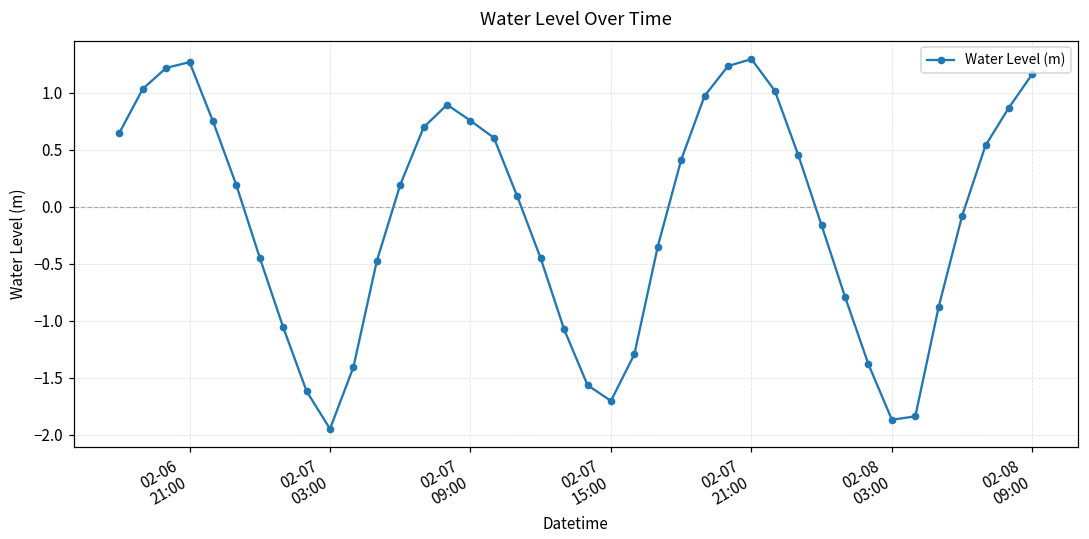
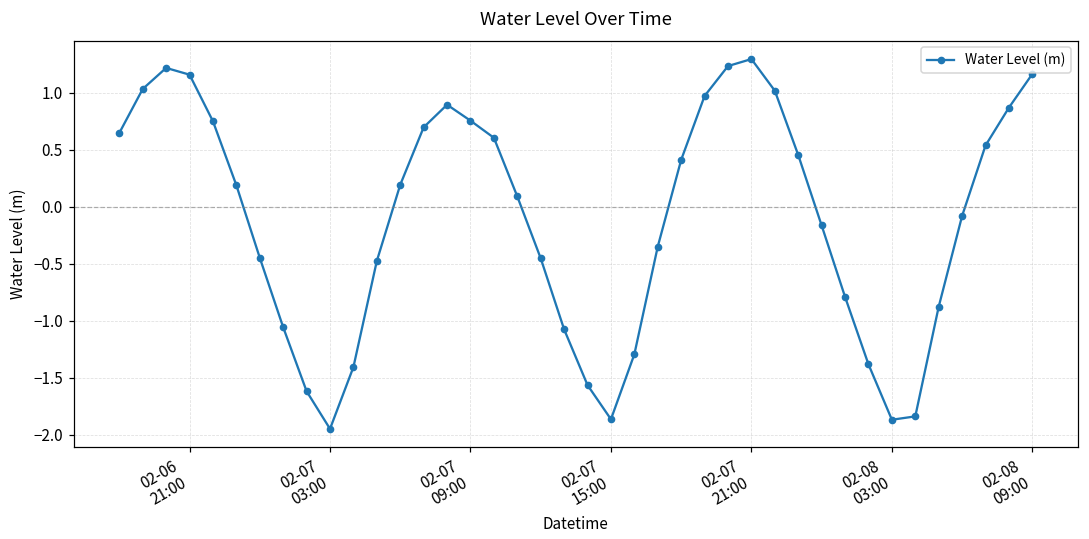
  {
-   "02-06 21:00": 1.27,
+   "02-06 21:00": 1.16,
    "02-07 03:00": -1.95,
    "02-07 09:00": 0.76,
-   "02-07 15:00": -1.70,
+   "02-07 15:00": -1.87,
    "02-07 21:00": 1.30,
    "02-08 03:00": -1.87,
    "02-08 09:00": 1.17
  }
